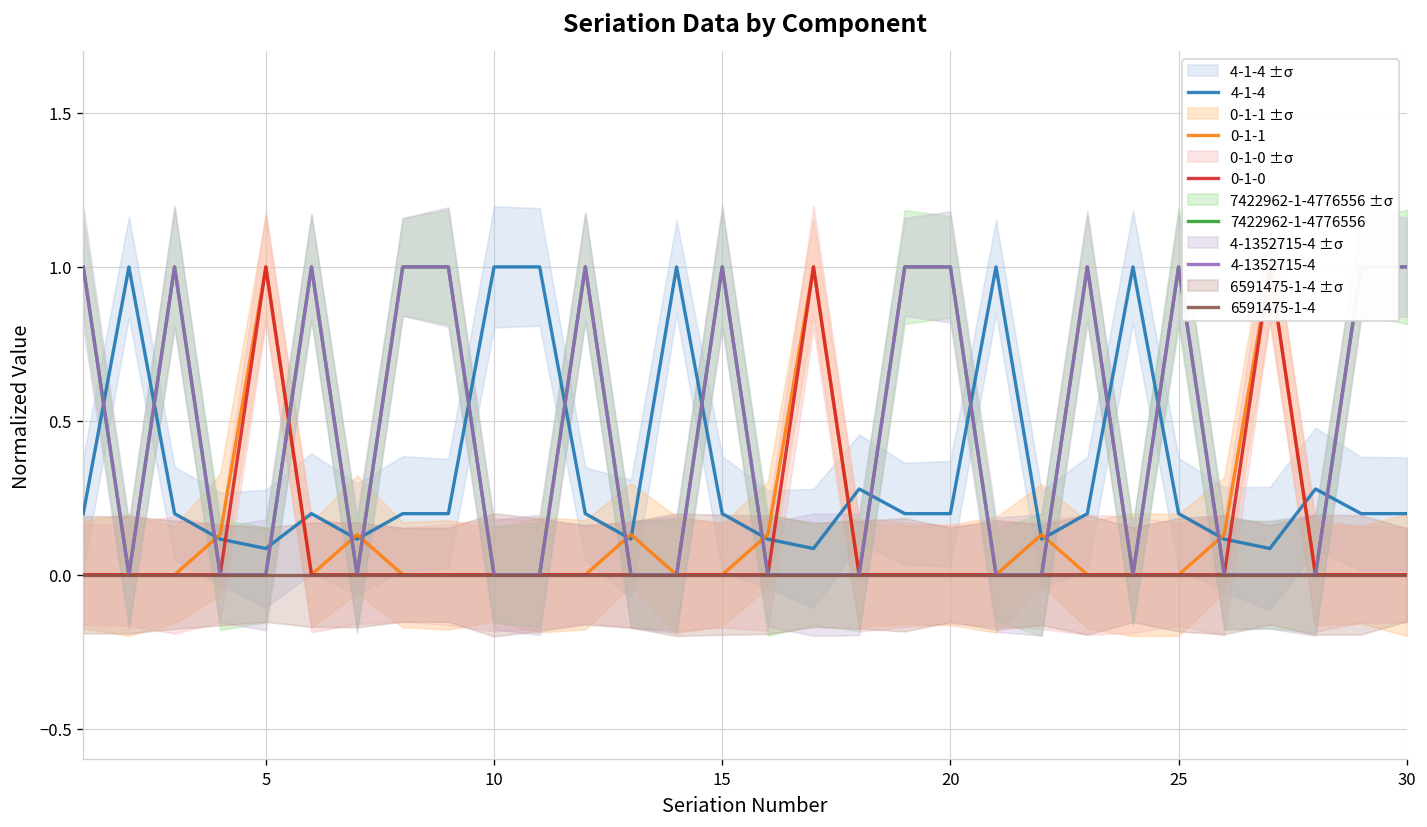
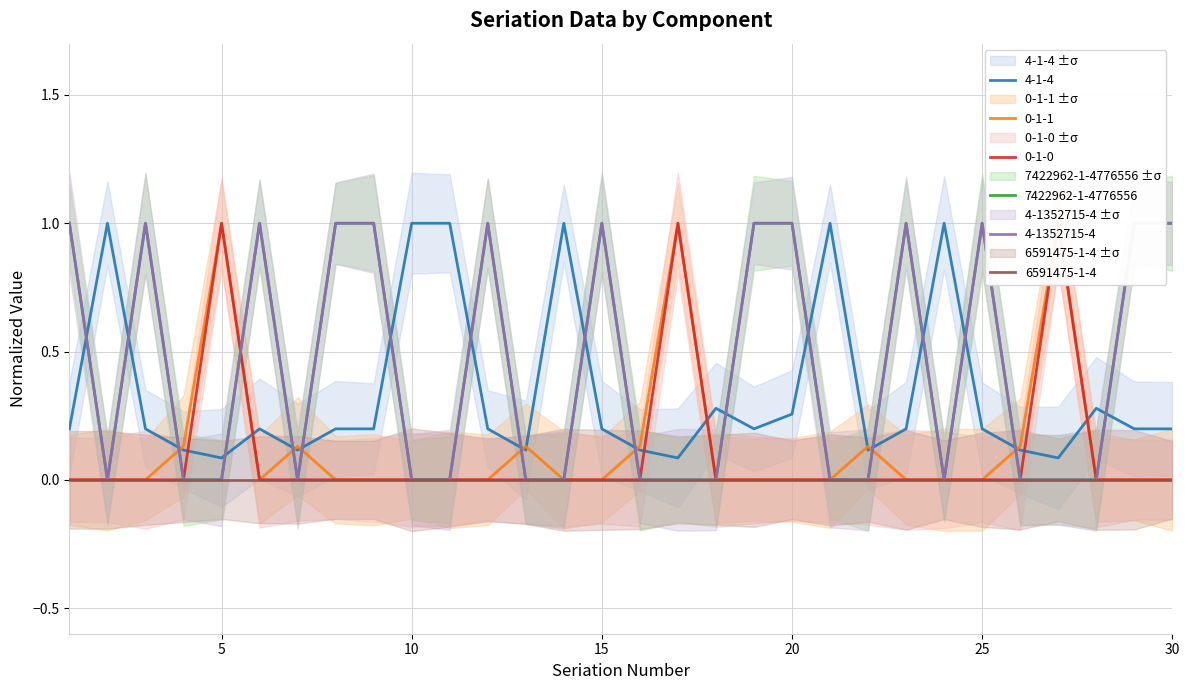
  {
    "4-1-4": {
      "5": 0.09,
      "10": 1.00,
-     "20": 0.20
+     "20": 0.26
    },
    "4-1352715-4": {
      "15": 1.00,
      "20": 1.00,
      "25": 1.00,
      "30": 1.00
    }
  }
